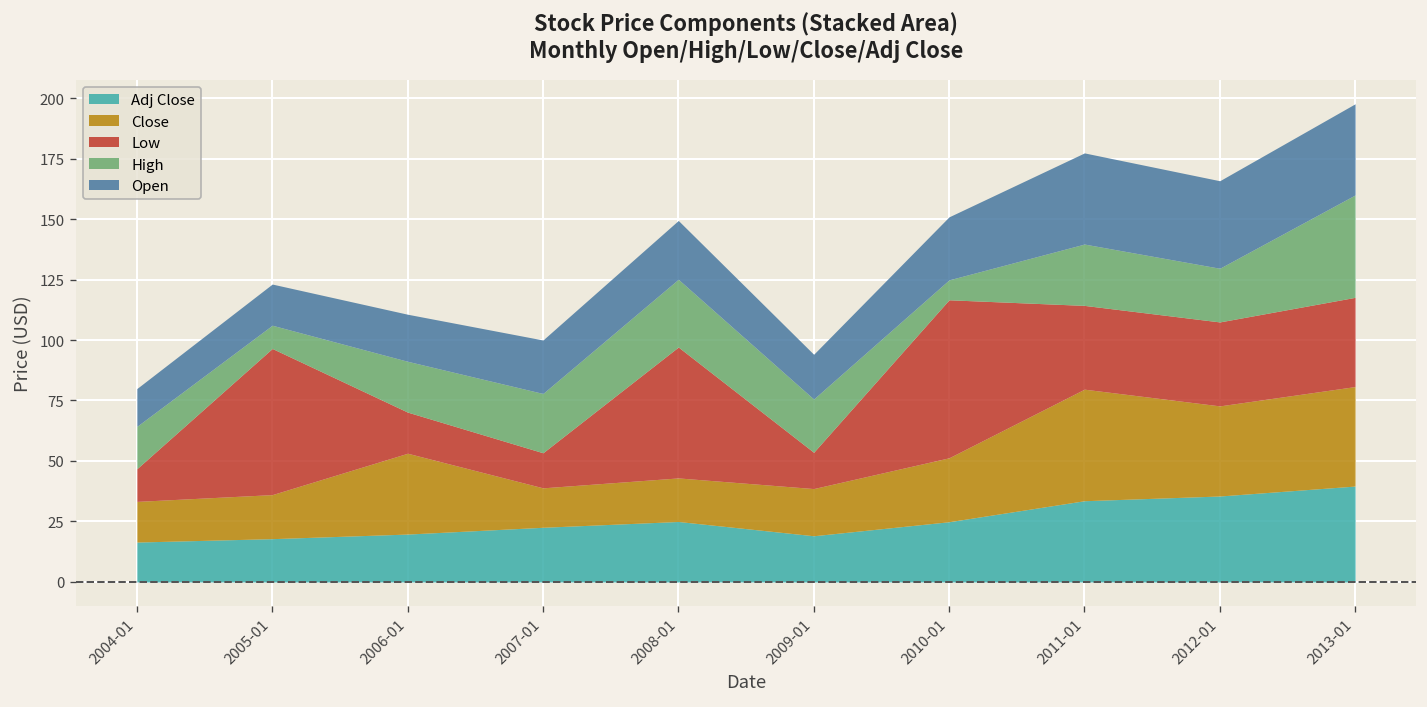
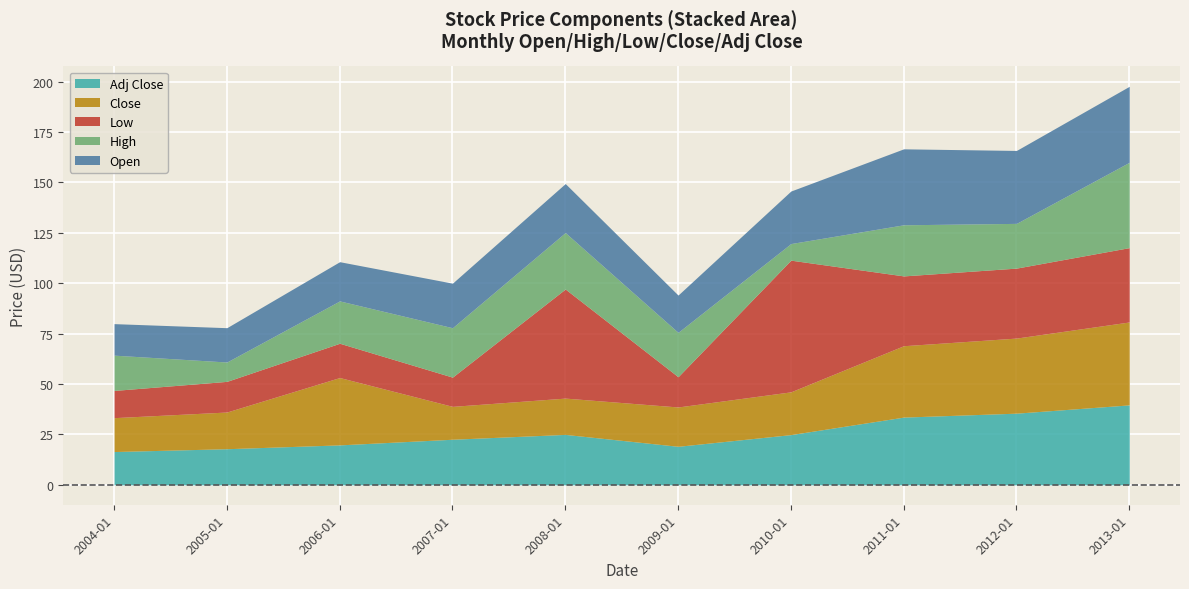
  {
    "Close": {
      "2004-01": 17,
      "2005-01": 18,
      "2006-01": 33,
      "2007-01": 16,
      "2008-01": 18,
      "2009-01": 20,
-     "2010-01": 26,
-     "2011-01": 46,
+     "2010-01": 21,
+     "2011-01": 35,
      "2012-01": 37,
      "2013-01": 41
    },
    "Low": {
      "2004-01": 14,
-     "2005-01": 60,
+     "2005-01": 15,
      "2006-01": 17,
      "2007-01": 15,
      "2008-01": 54,
      "2009-01": 15,
      "2010-01": 65,
      "2011-01": 35,
      "2012-01": 35,
      "2013-01": 37
    },
    "High": {
      "2004-01": 18,
      "2005-01": 10,
      "2006-01": 21,
      "2007-01": 25,
      "2008-01": 28,
      "2009-01": 22,
      "2010-01": 8,
      "2011-01": 25,
      "2012-01": 22,
      "2013-01": 42
    }
  }
